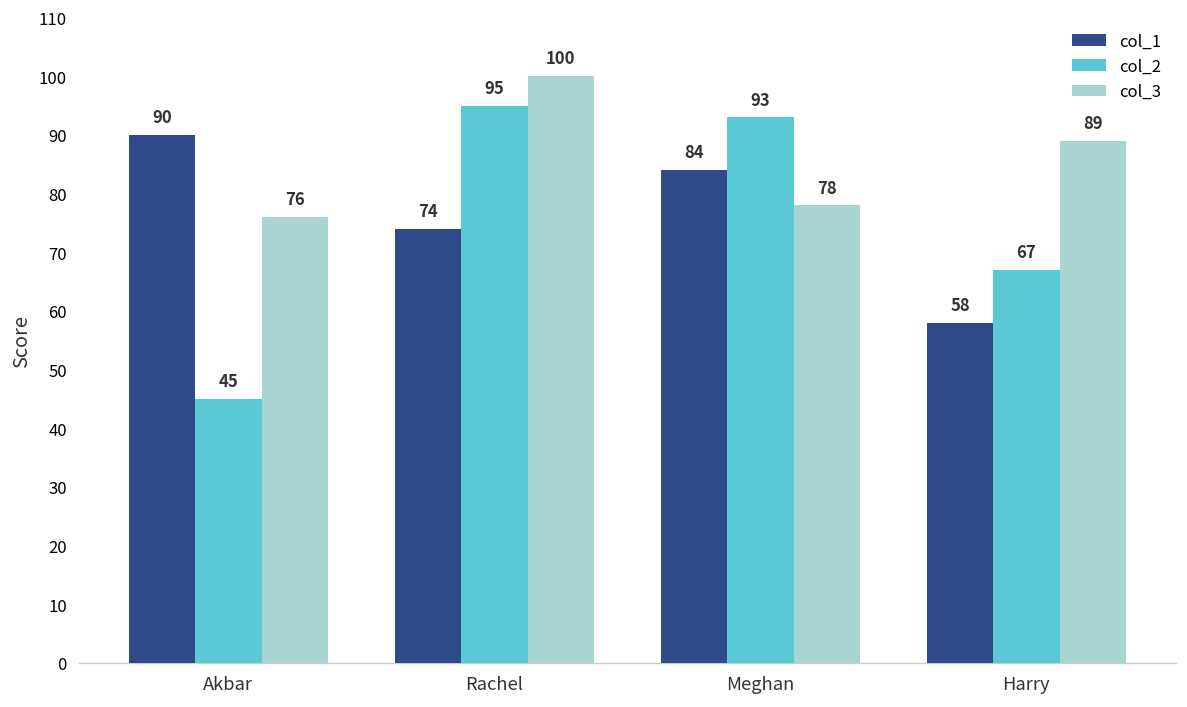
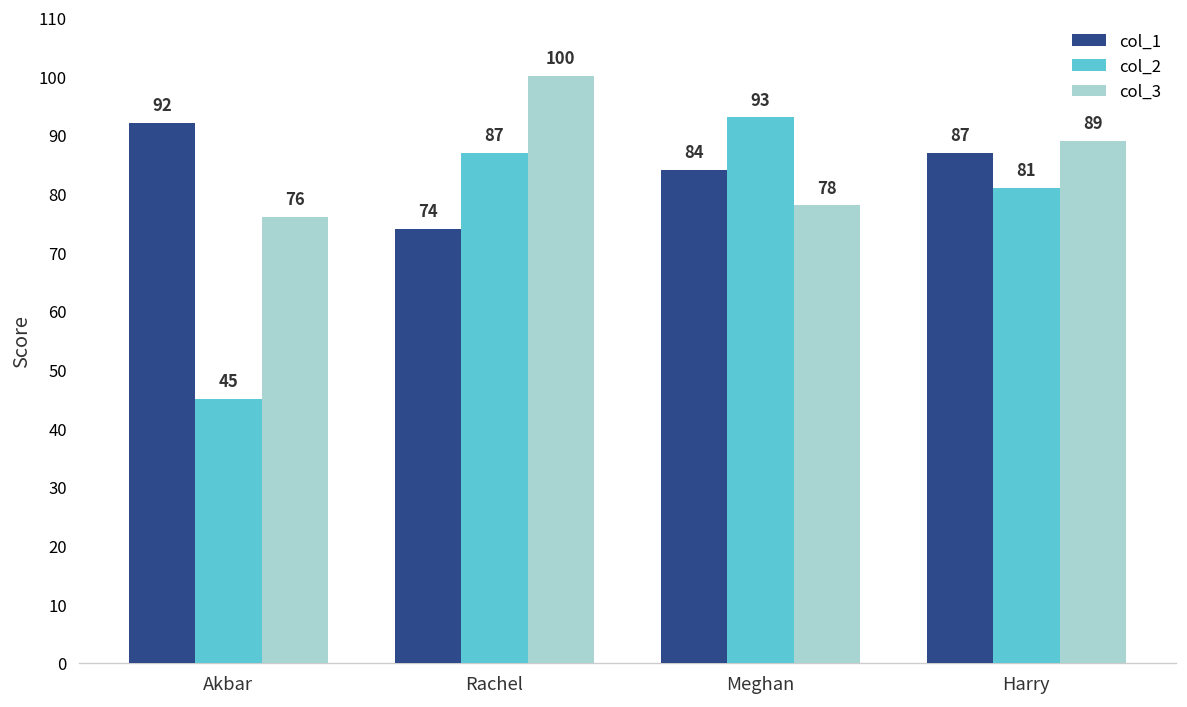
  {
    "col_1": {
-     "Akbar": 90,
+     "Akbar": 92,
      "Rachel": 74,
      "Meghan": 84,
-     "Harry": 58
+     "Harry": 87
    },
    "col_2": {
      "Akbar": 45,
-     "Rachel": 95,
+     "Rachel": 87,
      "Meghan": 93,
-     "Harry": 67
+     "Harry": 81
    },
    "col_3": {
      "Akbar": 76,
      "Rachel": 100,
      "Meghan": 78,
      "Harry": 89
    }
  }
